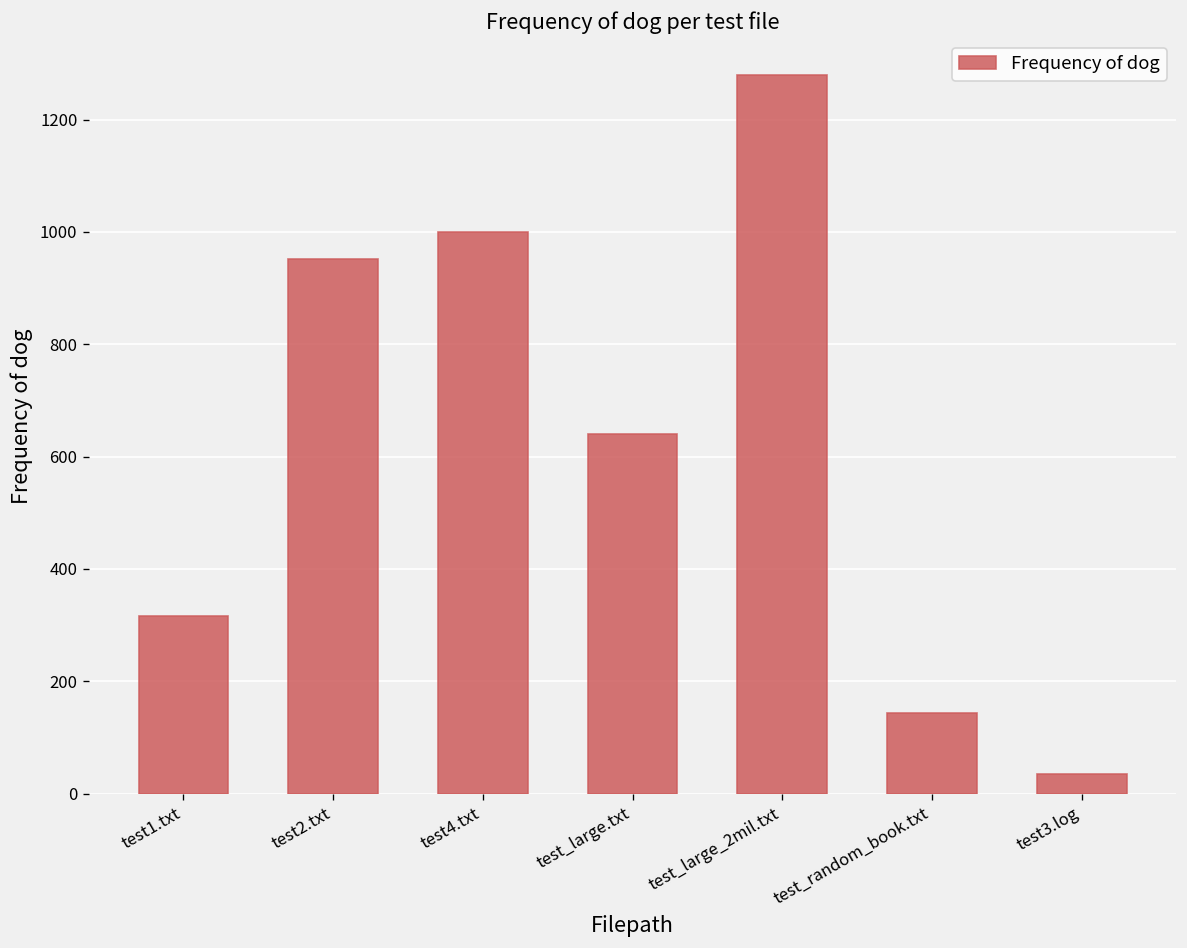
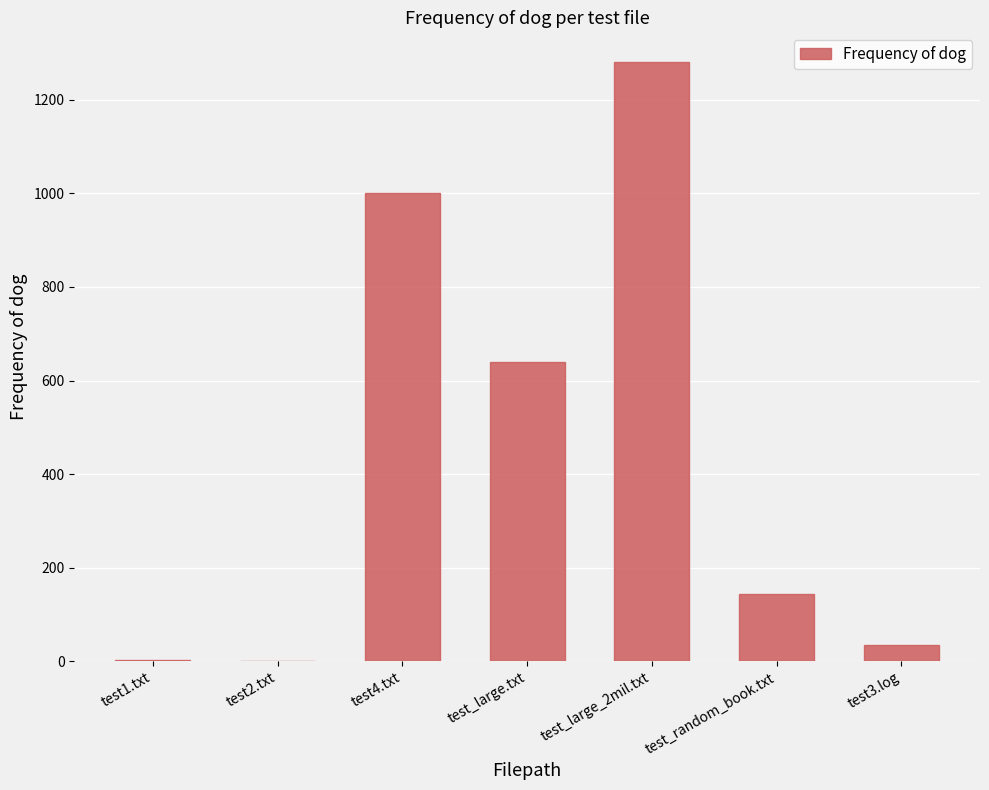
  {
-   "test1.txt": 320,
-   "test2.txt": 950,
+   "test1.txt": 0,
+   "test2.txt": 0,
    "test4.txt": 1000,
    "test_large.txt": 640,
    "test_large_2mil.txt": 1280,
    "test_random_book.txt": 140,
    "test3.log": 40
  }
